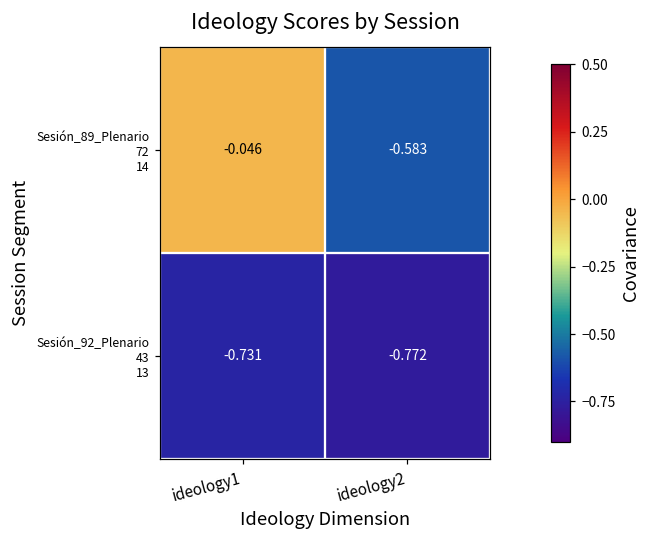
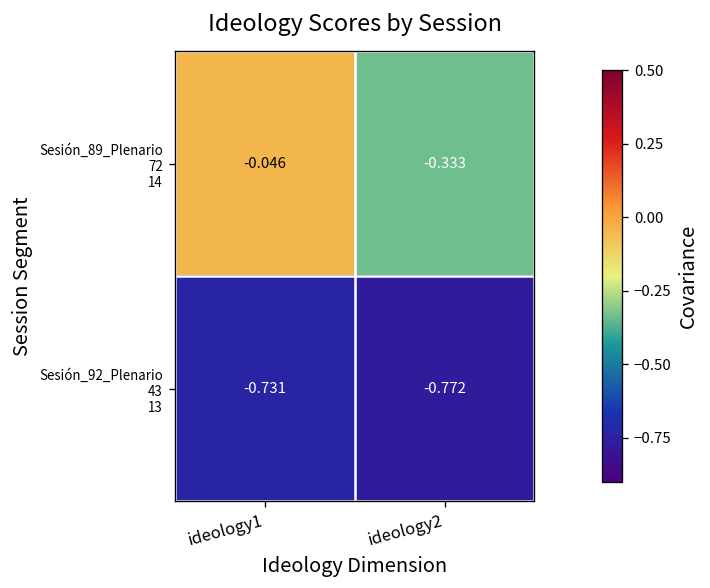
  {
    "Sesión_89_Plenario 72 14": {
      "ideology1": -0.046,
-     "ideology2": -0.583
+     "ideology2": -0.333
    },
    "Sesión_92_Plenario 43 13": {
      "ideology1": -0.731,
      "ideology2": -0.772
    }
  }
